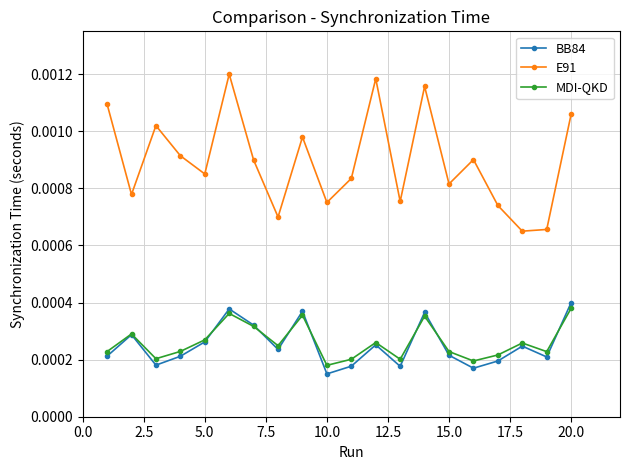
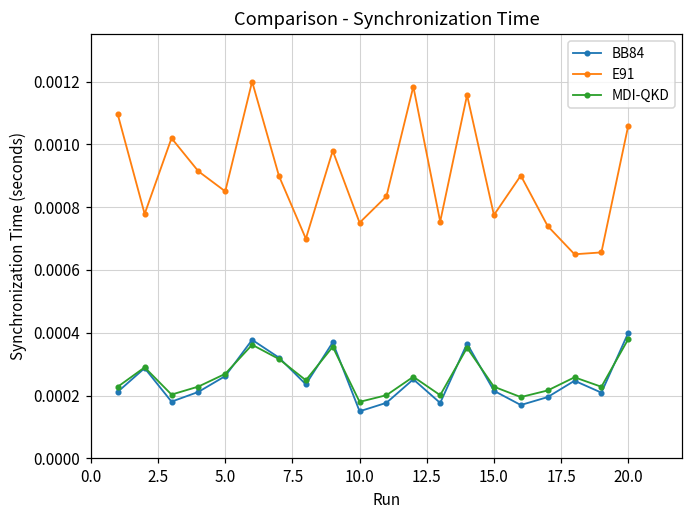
  {
    "BB84": {
      "10.0": 0.00015,
      "15.0": 0.00022,
      "20.0": 0.00040
    },
    "E91": {
      "5.0": 0.00085,
      "10.0": 0.00075,
-     "15.0": 0.00082,
+     "15.0": 0.00077,
      "20.0": 0.00106
    },
    "MDI-QKD": {
      "10.0": 0.00018,
      "15.0": 0.00023,
      "20.0": 0.00038
    }
  }
